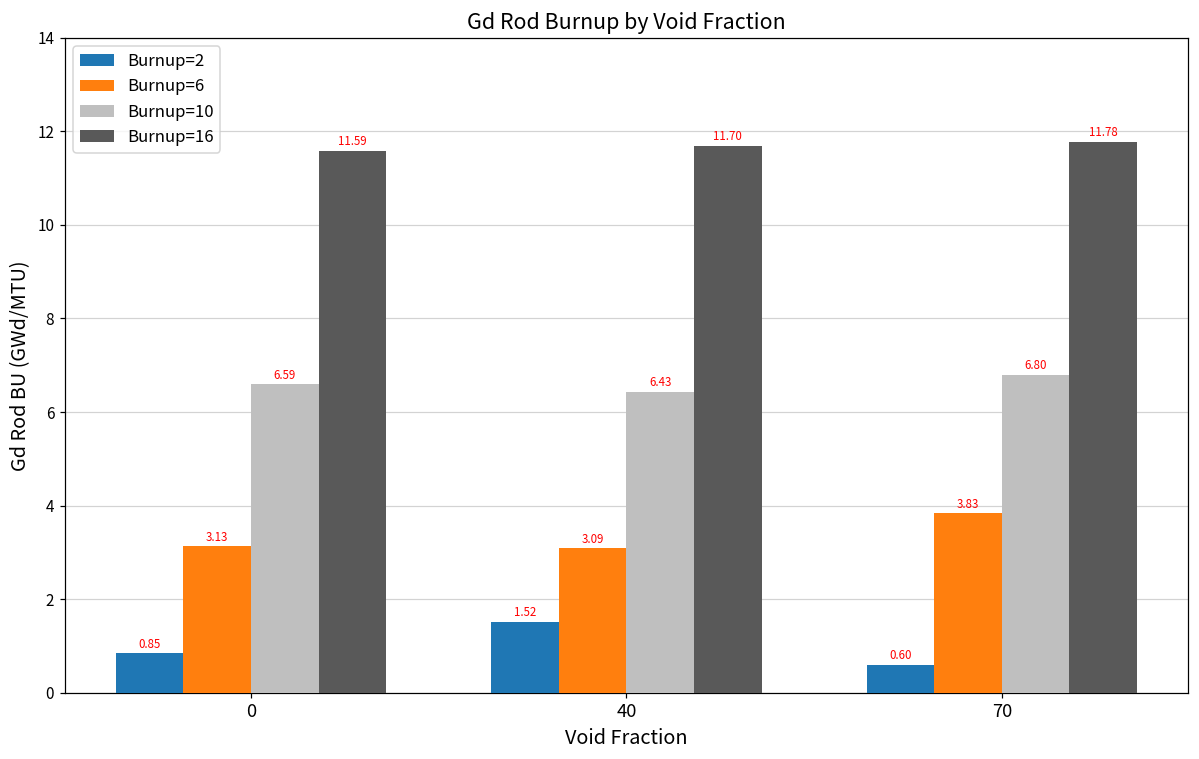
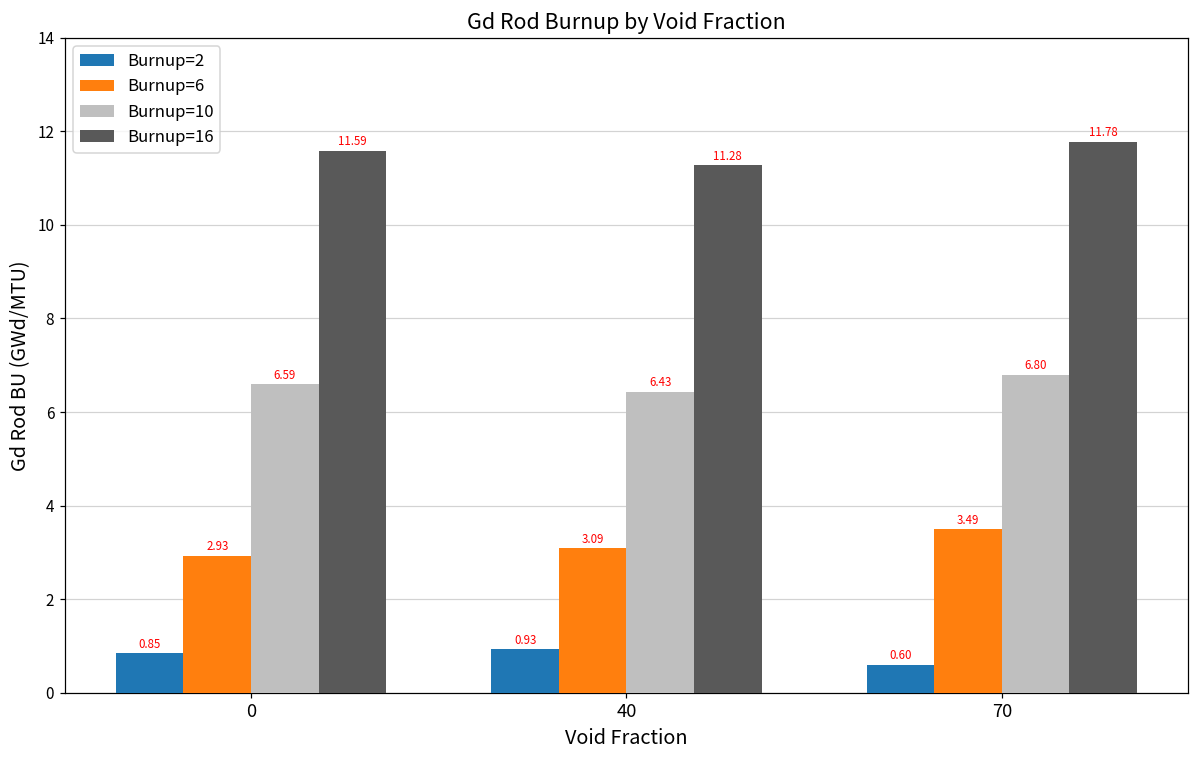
  {
    "Burnup=2": {
      "0": 0.85,
-     "40": 1.52,
+     "40": 0.93,
      "70": 0.60
    },
    "Burnup=6": {
-     "0": 3.13,
+     "0": 2.93,
      "40": 3.09,
-     "70": 3.83
+     "70": 3.49
    },
    "Burnup=10": {
      "0": 6.59,
      "40": 6.43,
      "70": 6.80
    },
    "Burnup=16": {
      "0": 11.59,
-     "40": 11.70,
+     "40": 11.28,
      "70": 11.78
    }
  }
